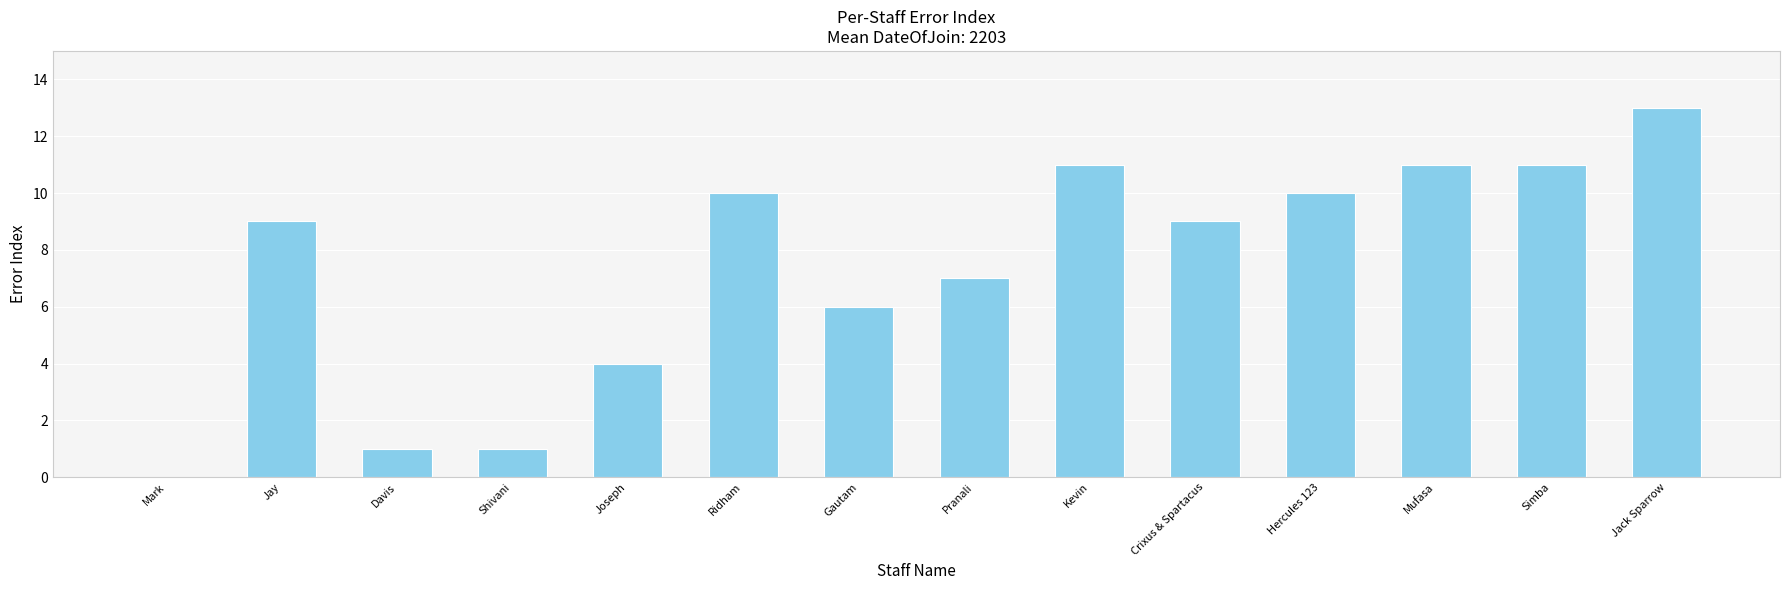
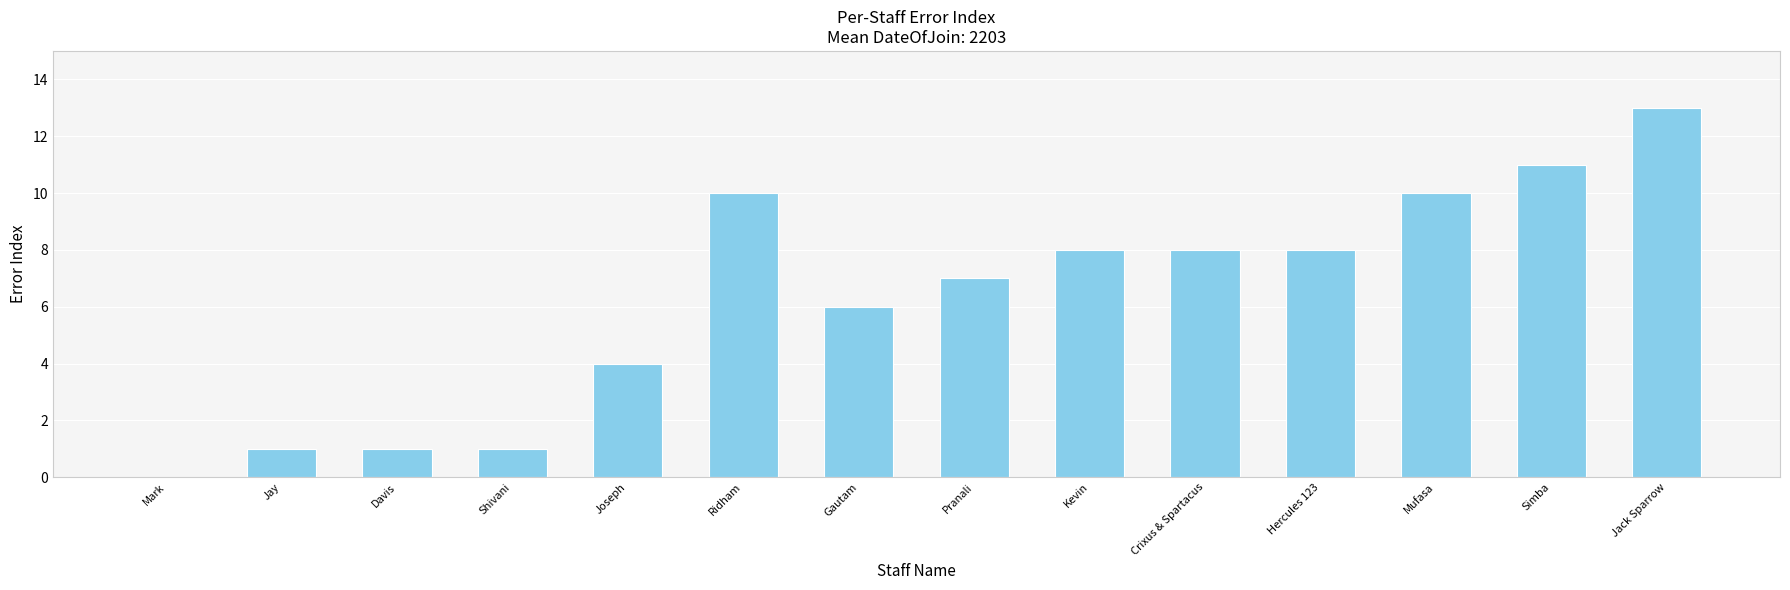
  {
    "Mark": 0,
-   "Jay": 9,
+   "Jay": 1,
    "Davis": 1,
    "Shivani": 1,
    "Joseph": 4,
    "Ridham": 10,
    "Gautam": 6,
    "Pranali": 7,
-   "Kevin": 11,
-   "Crixus & Spartacus": 9,
-   "Hercules 123": 10,
-   "Mufasa": 11,
+   "Kevin": 8,
+   "Crixus & Spartacus": 8,
+   "Hercules 123": 8,
+   "Mufasa": 10,
    "Simba": 11,
    "Jack Sparrow": 13
  }
